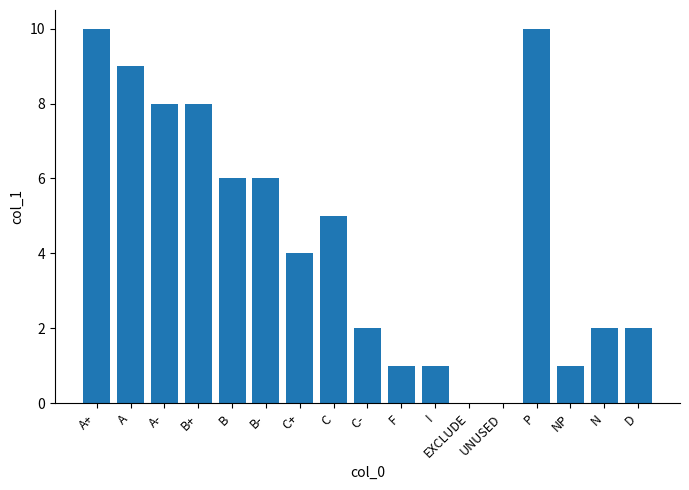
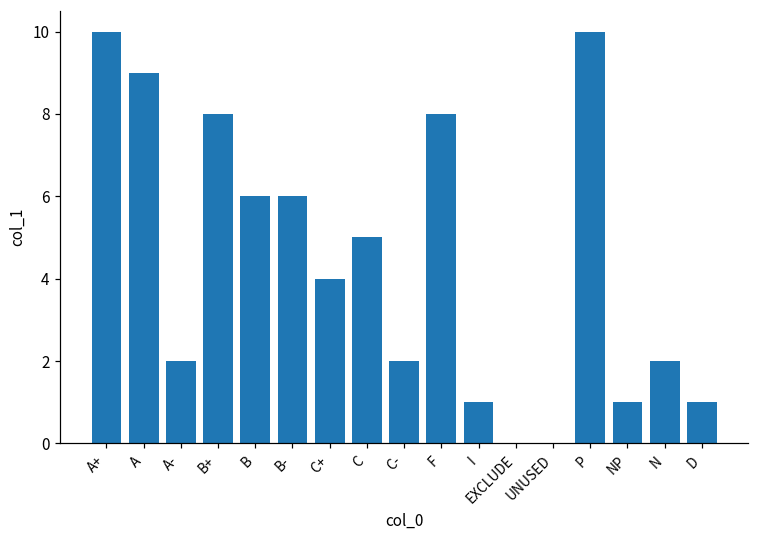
  {
    "A+": 10,
    "A": 9,
-   "A-": 8,
+   "A-": 2,
    "B+": 8,
    "B": 6,
    "B-": 6,
    "C+": 4,
    "C": 5,
    "C-": 2,
-   "F": 1,
+   "F": 8,
    "I": 1,
    "EXCLUDE": 0,
    "UNUSED": 0,
    "P": 10,
    "NP": 1,
    "N": 2,
-   "D": 2
+   "D": 1
  }
